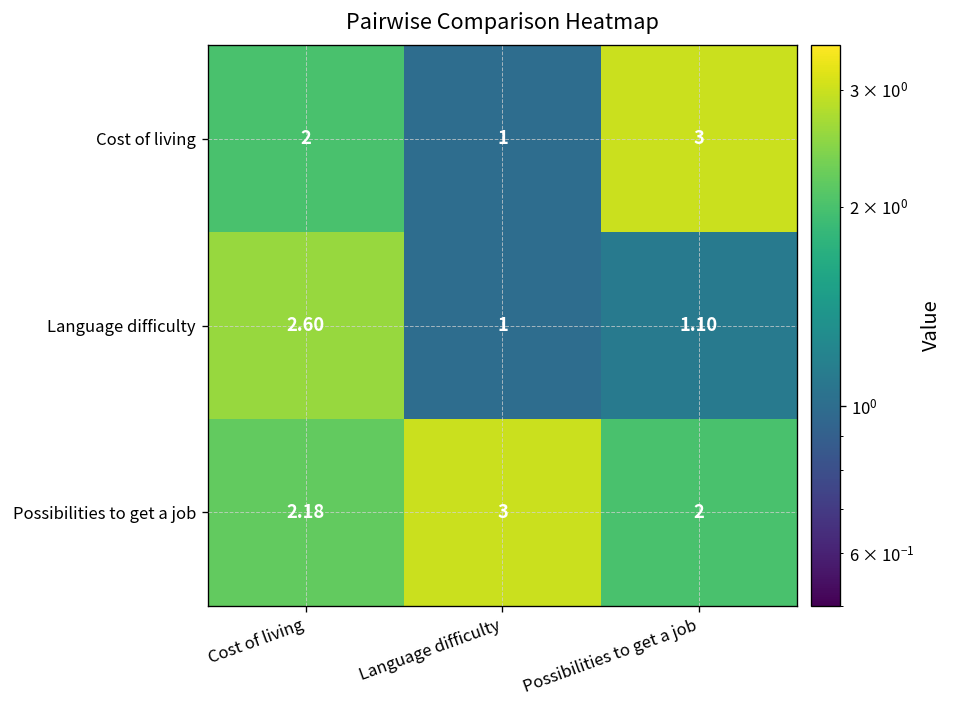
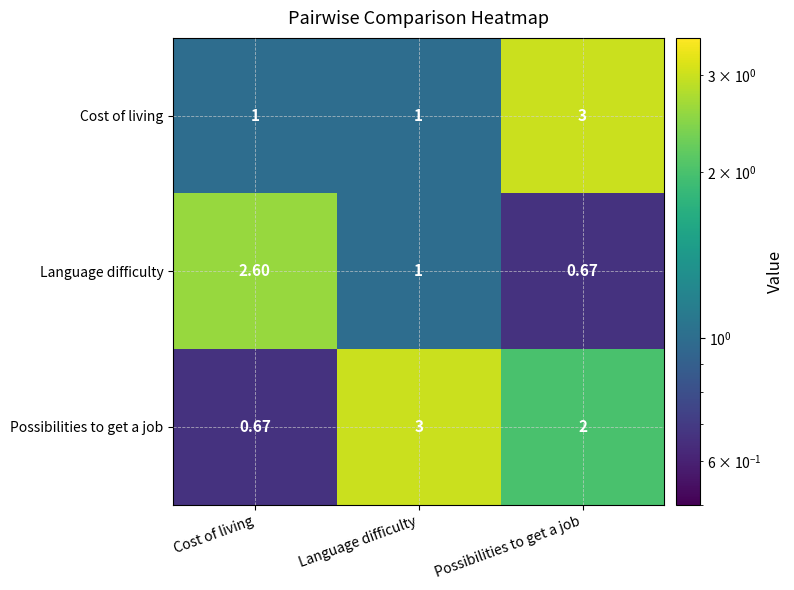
  {
    "Cost of living": {
-     "Cost of living": 2,
+     "Cost of living": 1,
      "Language difficulty": 1,
      "Possibilities to get a job": 3
    },
    "Language difficulty": {
      "Cost of living": 2.60,
      "Language difficulty": 1,
-     "Possibilities to get a job": 1.10
+     "Possibilities to get a job": 0.67
    },
    "Possibilities to get a job": {
-     "Cost of living": 2.18,
+     "Cost of living": 0.67,
      "Language difficulty": 3,
      "Possibilities to get a job": 2
    }
  }
